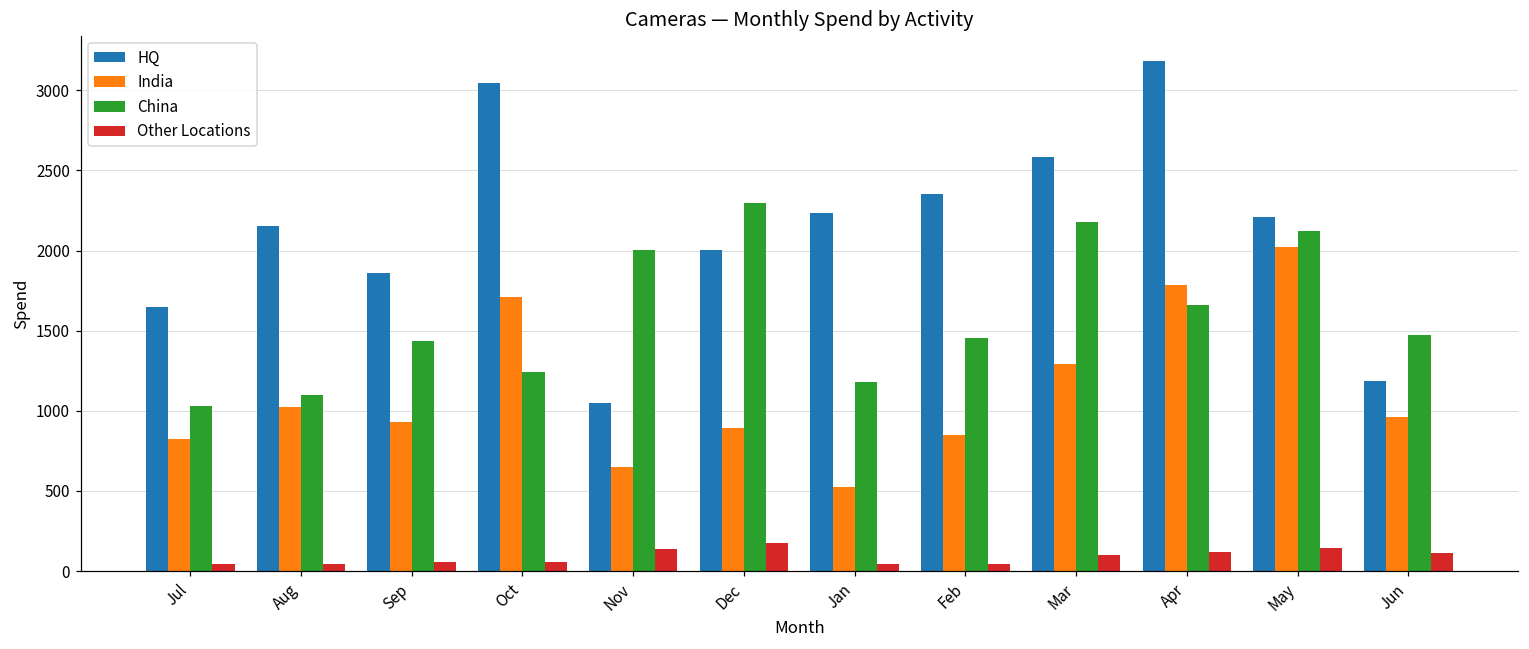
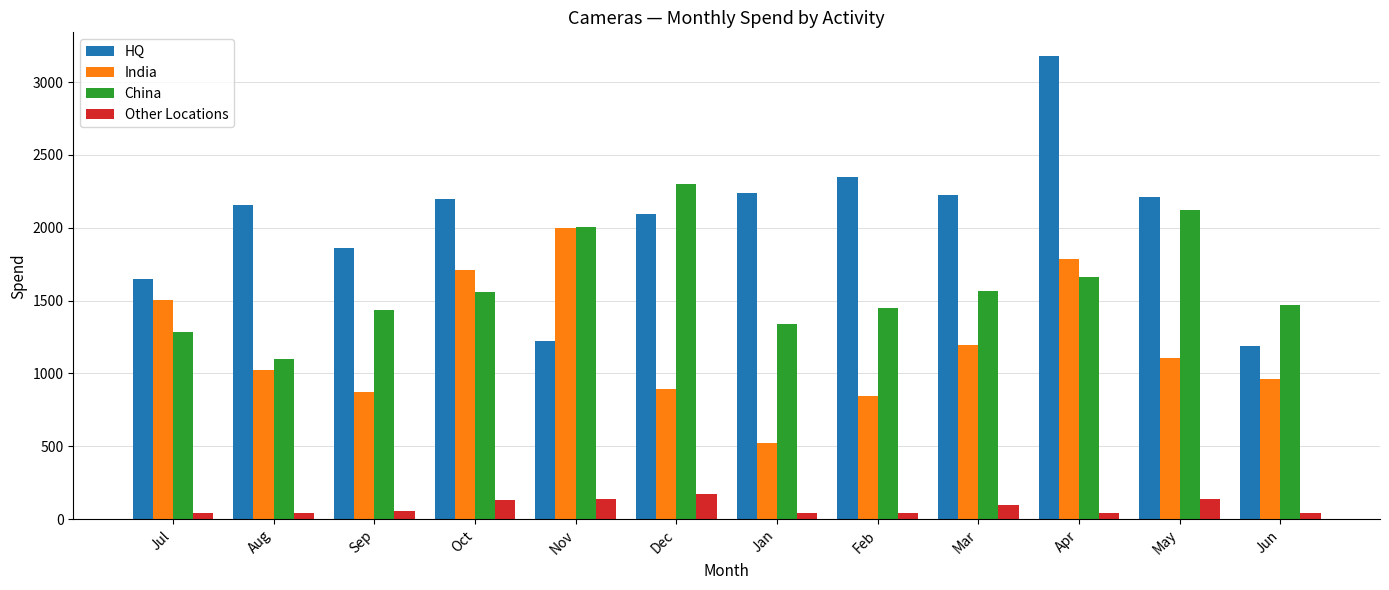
  {
    "HQ": {
      "Jul": 1650,
      "Aug": 2150,
      "Sep": 1860,
-     "Oct": 3050,
-     "Nov": 1050,
-     "Dec": 2010,
+     "Oct": 2200,
+     "Nov": 1220,
+     "Dec": 2100,
      "Jan": 2240,
      "Feb": 2350,
-     "Mar": 2580,
+     "Mar": 2220,
      "Apr": 3180,
      "May": 2210,
      "Jun": 1190
    },
    "India": {
-     "Jul": 820,
+     "Jul": 1500,
      "Aug": 1020,
-     "Sep": 930,
+     "Sep": 880,
      "Oct": 1710,
-     "Nov": 650,
+     "Nov": 2000,
      "Dec": 890,
      "Jan": 530,
      "Feb": 850,
-     "Mar": 1290,
+     "Mar": 1190,
      "Apr": 1780,
-     "May": 2020,
+     "May": 1100,
      "Jun": 960
    },
    "China": {
-     "Jul": 1030,
+     "Jul": 1280,
      "Aug": 1100,
      "Sep": 1440,
-     "Oct": 1240,
+     "Oct": 1560,
      "Nov": 2010,
      "Dec": 2300,
-     "Jan": 1180,
+     "Jan": 1340,
      "Feb": 1450,
-     "Mar": 2180,
+     "Mar": 1570,
      "Apr": 1660,
      "May": 2120,
      "Jun": 1470
    },
    "Other Locations": {
      "Jul": 40,
      "Aug": 40,
      "Sep": 60,
-     "Oct": 60,
+     "Oct": 130,
      "Nov": 140,
      "Dec": 170,
      "Jan": 40,
      "Feb": 40,
      "Mar": 100,
-     "Apr": 120,
+     "Apr": 40,
      "May": 140,
-     "Jun": 110
+     "Jun": 40
    }
  }
